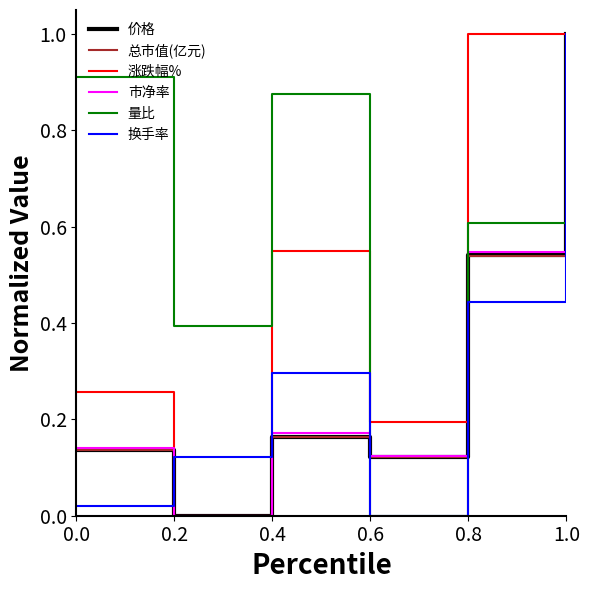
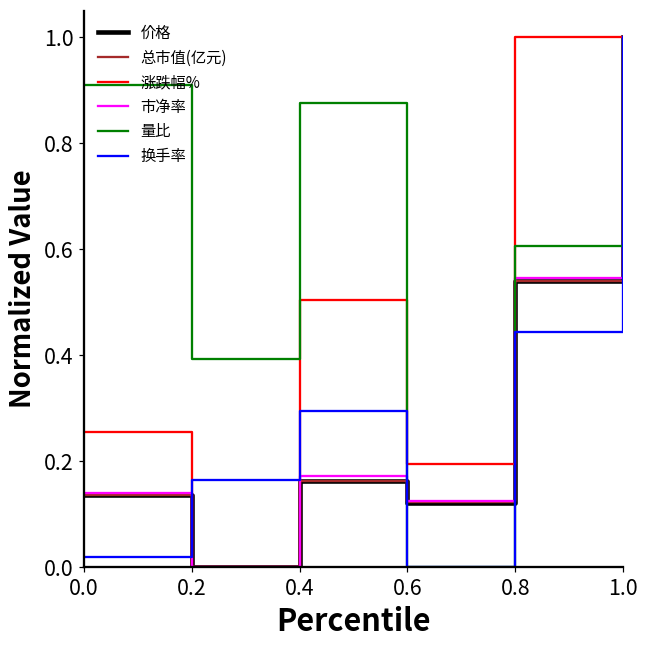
  {
    "总市值(亿元)": {
      "0.4": 0.16,
      "0.8": 0.54
    },
    "涨跌幅%": {
      "0.0": 0.26,
-     "0.4": 0.55,
+     "0.4": 0.51,
      "0.6": 0.19,
      "0.8": 1.00
    },
    "市净率": {
      "0.4": 0.17,
      "0.8": 0.55
    },
    "量比": {
      "0.0": 0.91,
      "0.2": 0.39,
      "0.4": 0.88,
      "0.8": 0.61
    },
    "换手率": {
      "0.0": 0.02,
-     "0.2": 0.12,
+     "0.2": 0.17,
      "0.4": 0.30,
      "0.8": 0.44
    }
  }
